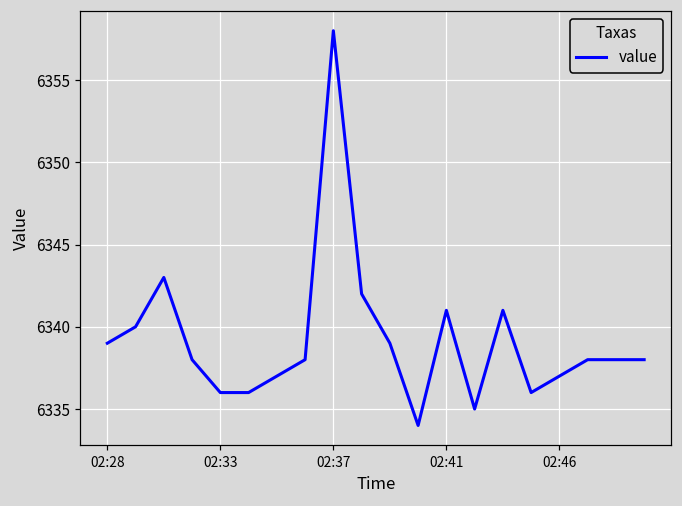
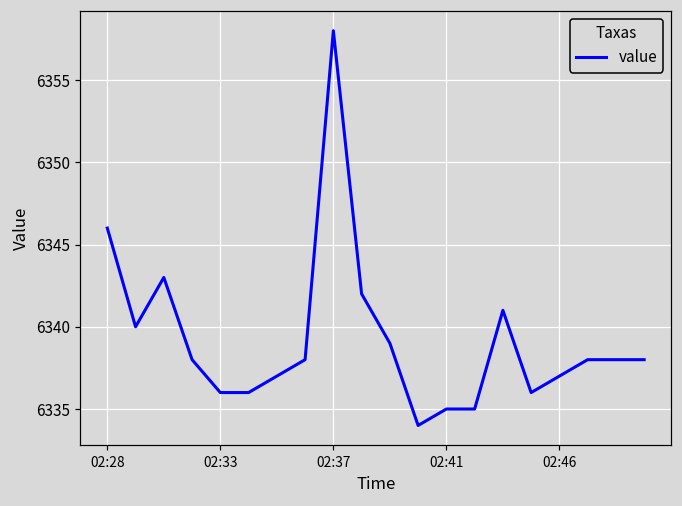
  {
-   "02:28": 6339,
+   "02:28": 6346,
    "02:33": 6336,
    "02:37": 6358,
-   "02:41": 6341,
+   "02:41": 6335,
    "02:46": 6337
  }
